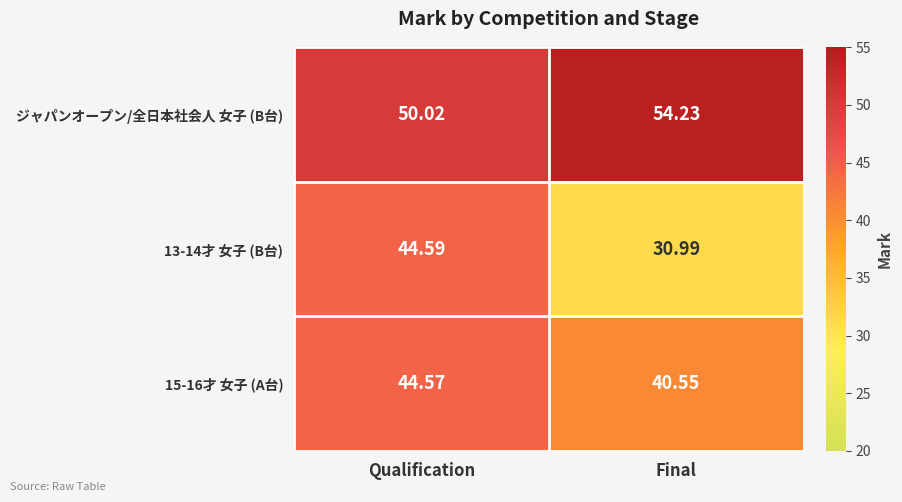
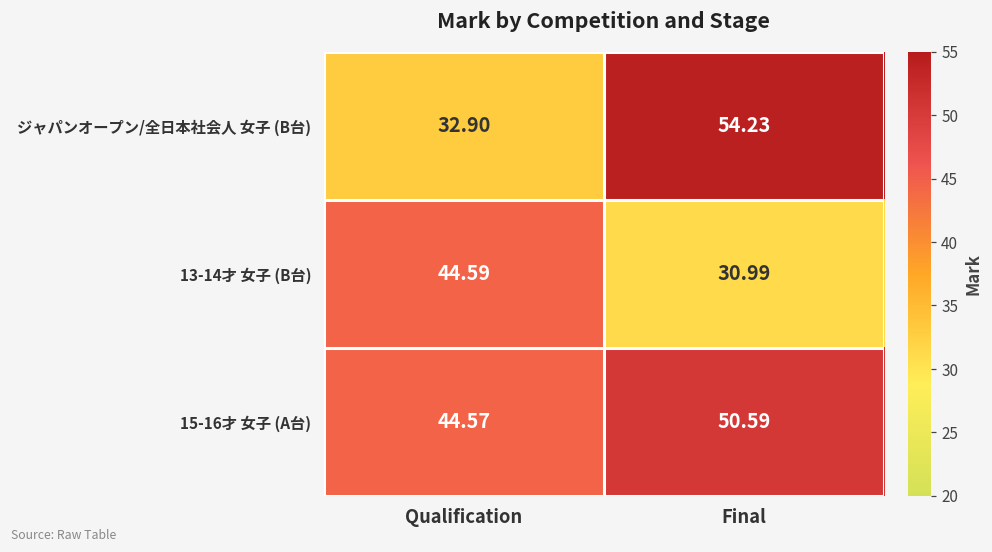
  {
    "ジャパンオープン/全日本社会人 女子 (B台)": {
-     "Qualification": 50.02,
+     "Qualification": 32.90,
      "Final": 54.23
    },
    "13-14才 女子 (B台)": {
      "Qualification": 44.59,
      "Final": 30.99
    },
    "15-16才 女子 (A台)": {
      "Qualification": 44.57,
-     "Final": 40.55
+     "Final": 50.59
    }
  }
